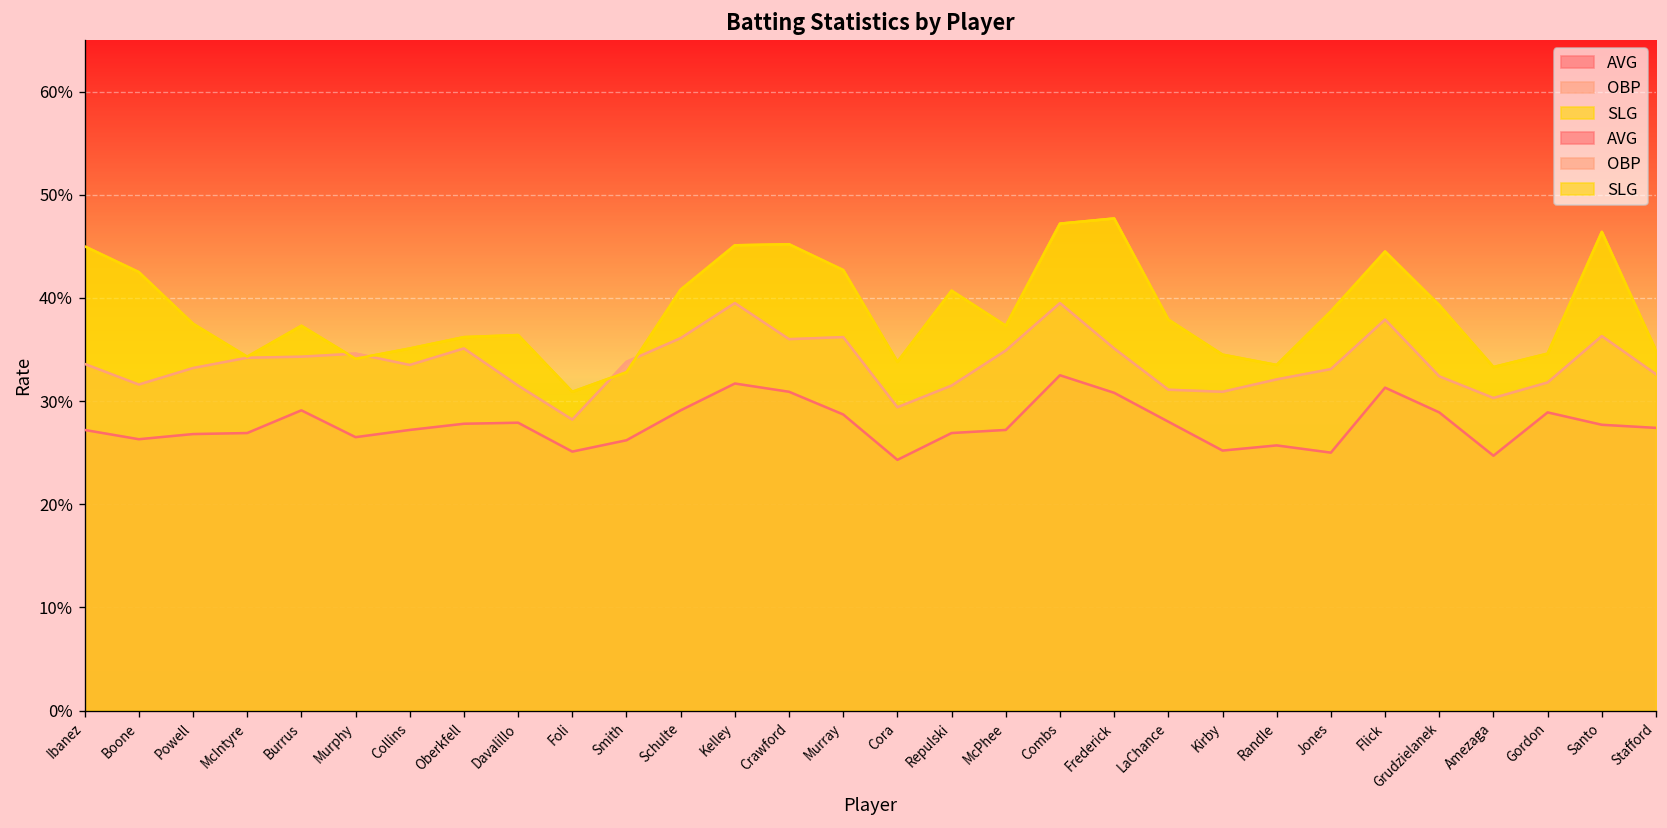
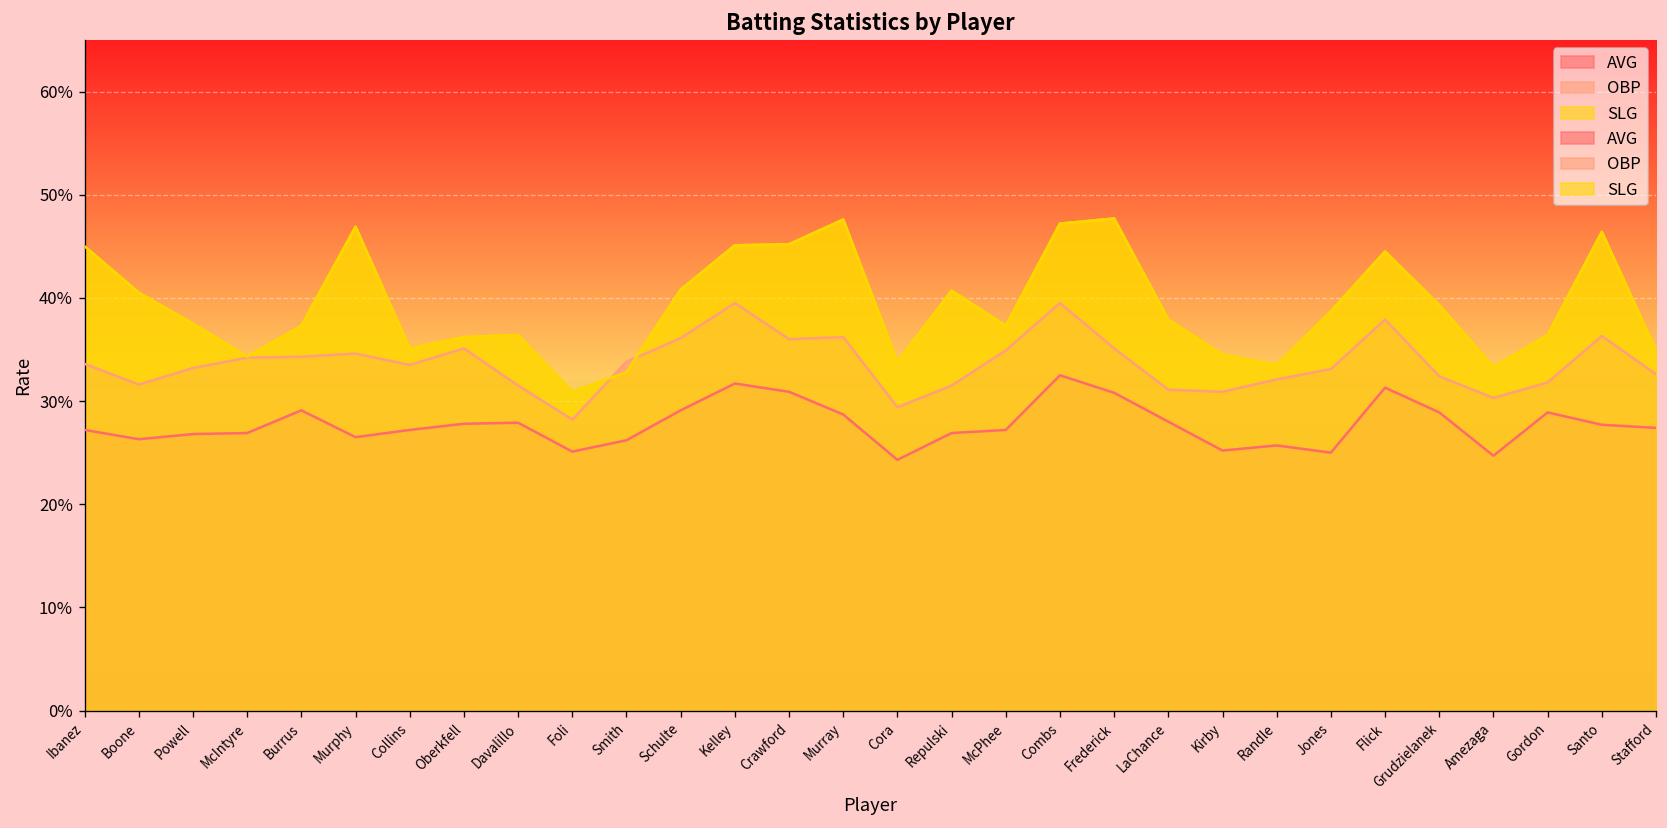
  {
    "SLG": {
      "Ibanez": "45%",
-     "Boone": "43%",
+     "Boone": "41%",
      "Powell": "38%",
      "Burrus": "37%",
-     "Murphy": "34%",
+     "Murphy": "47%",
      "Collins": "35%",
      "Oberkfell": "36%",
      "Davalillo": "36%",
      "Foli": "31%",
      "Smith": "33%",
      "Schulte": "41%",
      "Kelley": "45%",
      "Crawford": "45%",
-     "Murray": "43%",
+     "Murray": "48%",
      "Cora": "34%",
      "Repulski": "41%",
      "McPhee": "37%",
      "Combs": "47%",
      "Frederick": "48%",
      "LaChance": "38%",
      "Kirby": "35%",
      "Randle": "34%",
      "Jones": "39%",
      "Flick": "45%",
      "Grudzielanek": "39%",
      "Amezaga": "33%",
-     "Gordon": "35%",
+     "Gordon": "36%",
      "Santo": "46%",
      "Stafford": "35%"
    }
  }
